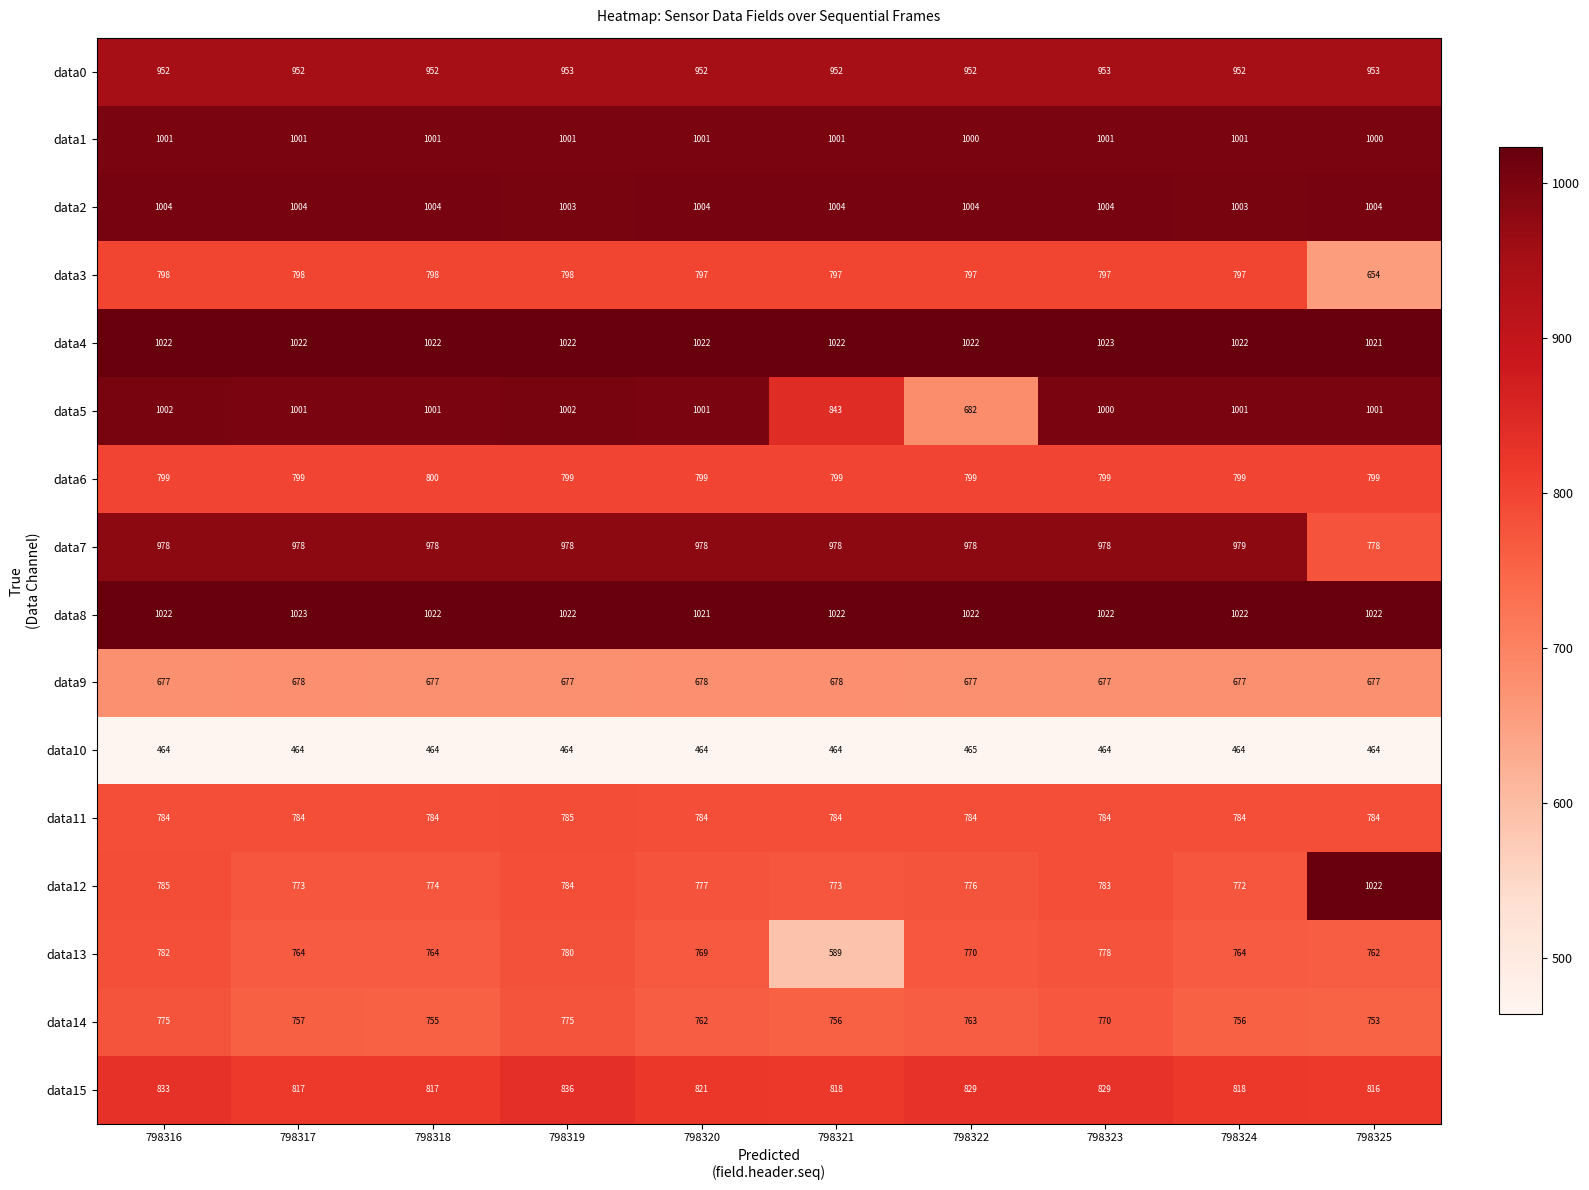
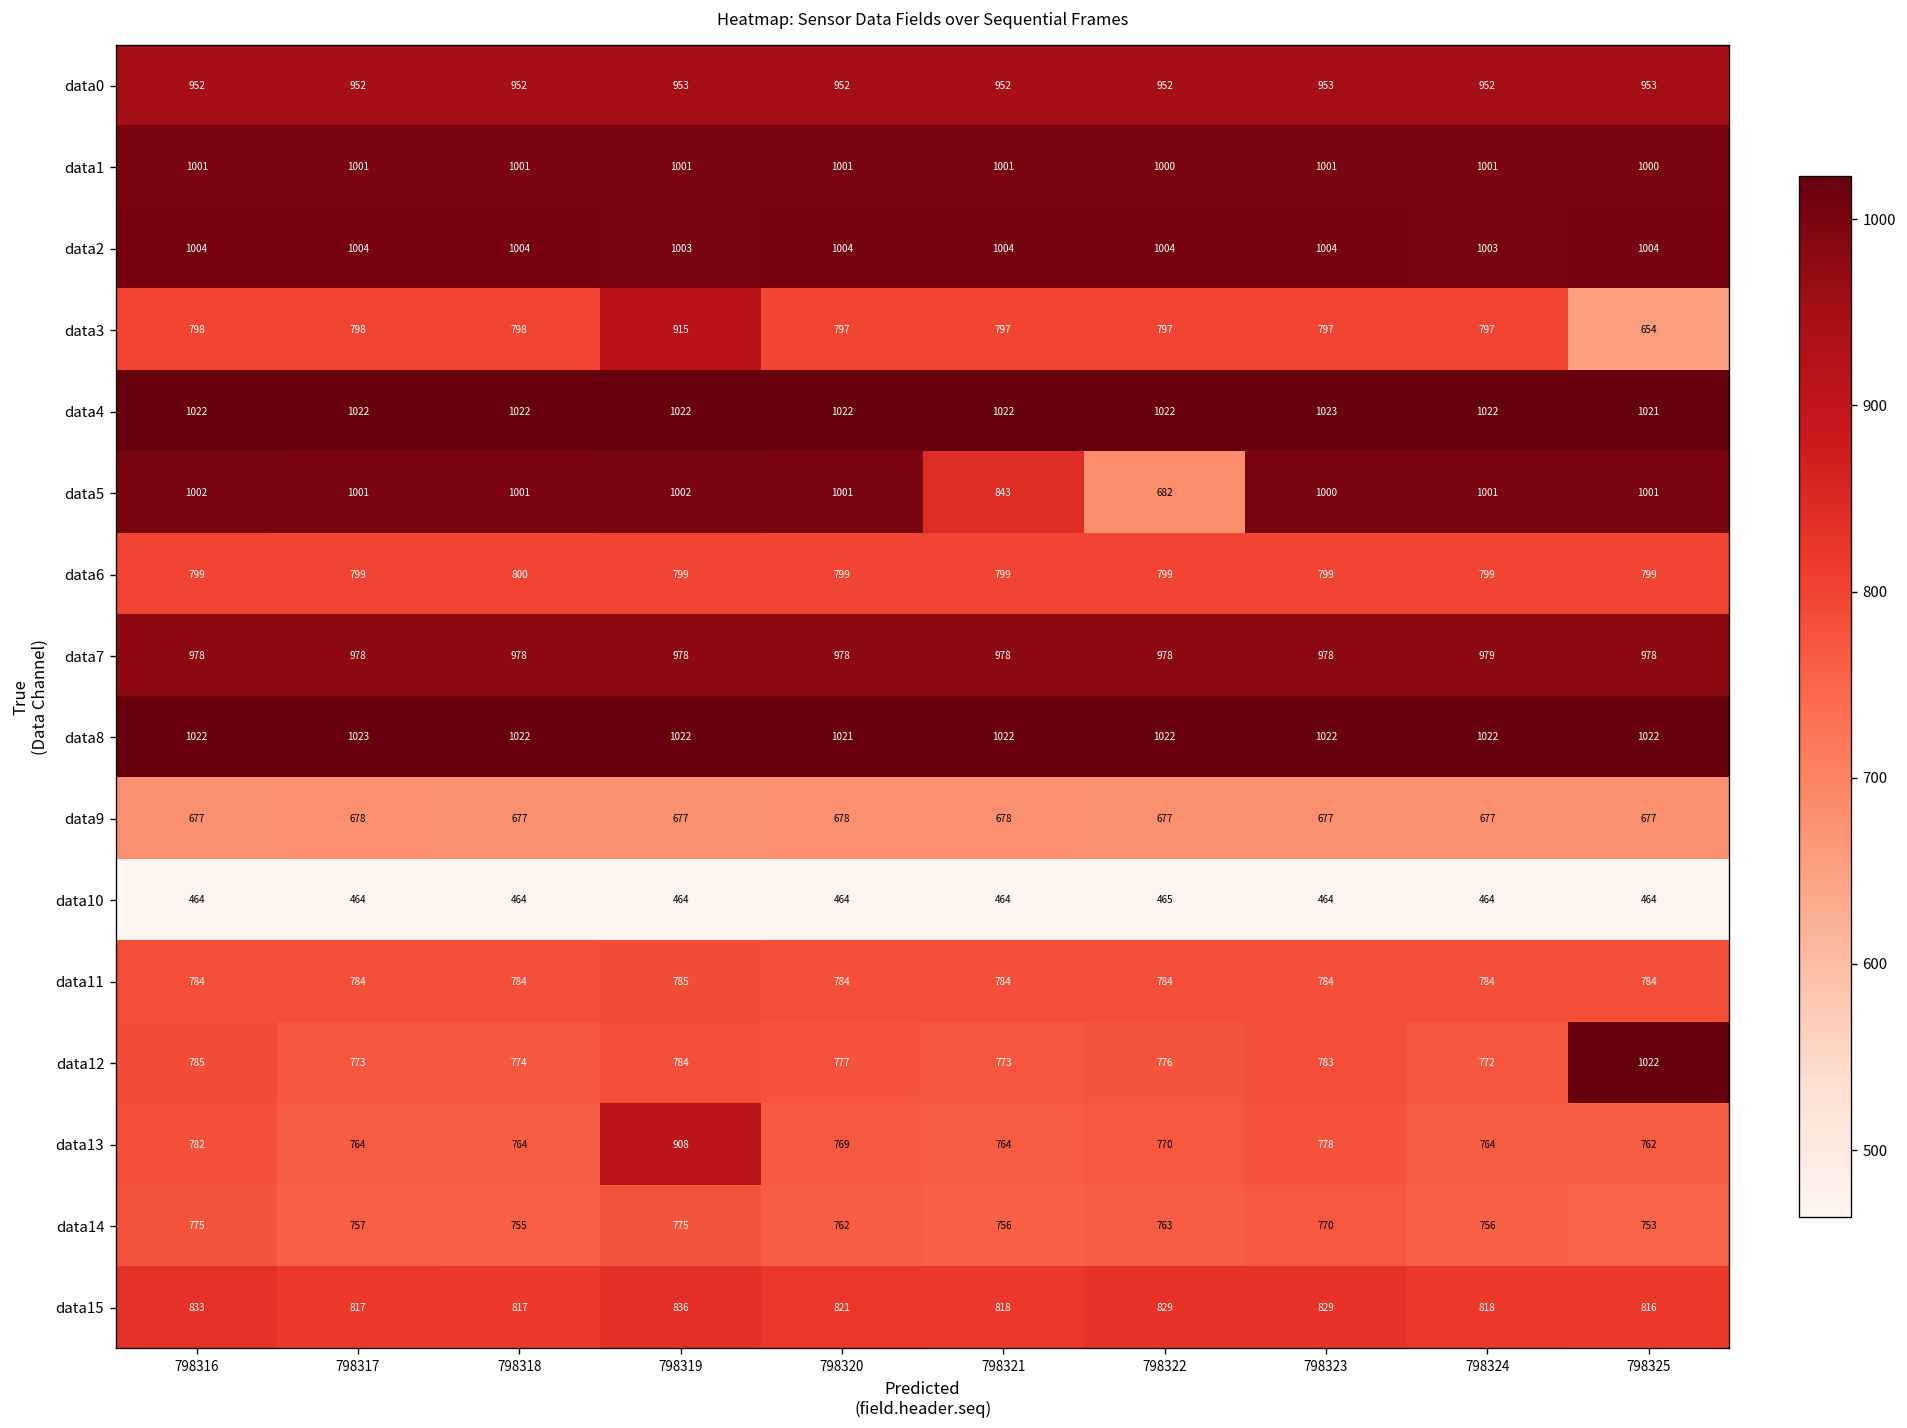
  {
    "data0": {
      "798316": 952,
      "798317": 952,
      "798318": 952,
      "798319": 953,
      "798320": 952,
      "798321": 952,
      "798322": 952,
      "798323": 953,
      "798324": 952,
      "798325": 953
    },
    "data1": {
      "798316": 1001,
      "798317": 1001,
      "798318": 1001,
      "798319": 1001,
      "798320": 1001,
      "798321": 1001,
      "798322": 1000,
      "798323": 1001,
      "798324": 1001,
      "798325": 1000
    },
    "data2": {
      "798316": 1004,
      "798317": 1004,
      "798318": 1004,
      "798319": 1003,
      "798320": 1004,
      "798321": 1004,
      "798322": 1004,
      "798323": 1004,
      "798324": 1003,
      "798325": 1004
    },
    "data3": {
      "798316": 798,
      "798317": 798,
      "798318": 798,
-     "798319": 798,
+     "798319": 915,
      "798320": 797,
      "798321": 797,
      "798322": 797,
      "798323": 797,
      "798324": 797,
      "798325": 654
    },
    "data4": {
      "798316": 1022,
      "798317": 1022,
      "798318": 1022,
      "798319": 1022,
      "798320": 1022,
      "798321": 1022,
      "798322": 1022,
      "798323": 1023,
      "798324": 1022,
      "798325": 1021
    },
    "data5": {
      "798316": 1002,
      "798317": 1001,
      "798318": 1001,
      "798319": 1002,
      "798320": 1001,
      "798321": 843,
      "798322": 682,
      "798323": 1000,
      "798324": 1001,
      "798325": 1001
    },
    "data6": {
      "798316": 799,
      "798317": 799,
      "798318": 800,
      "798319": 799,
      "798320": 799,
      "798321": 799,
      "798322": 799,
      "798323": 799,
      "798324": 799,
      "798325": 799
    },
    "data7": {
      "798316": 978,
      "798317": 978,
      "798318": 978,
      "798319": 978,
      "798320": 978,
      "798321": 978,
      "798322": 978,
      "798323": 978,
      "798324": 979,
-     "798325": 778
+     "798325": 978
    },
    "data8": {
      "798316": 1022,
      "798317": 1023,
      "798318": 1022,
      "798319": 1022,
      "798320": 1021,
      "798321": 1022,
      "798322": 1022,
      "798323": 1022,
      "798324": 1022,
      "798325": 1022
    },
    "data9": {
      "798316": 677,
      "798317": 678,
      "798318": 677,
      "798319": 677,
      "798320": 678,
      "798321": 678,
      "798322": 677,
      "798323": 677,
      "798324": 677,
      "798325": 677
    },
    "data10": {
      "798316": 464,
      "798317": 464,
      "798318": 464,
      "798319": 464,
      "798320": 464,
      "798321": 464,
      "798322": 465,
      "798323": 464,
      "798324": 464,
      "798325": 464
    },
    "data11": {
      "798316": 784,
      "798317": 784,
      "798318": 784,
      "798319": 785,
      "798320": 784,
      "798321": 784,
      "798322": 784,
      "798323": 784,
      "798324": 784,
      "798325": 784
    },
    "data12": {
      "798316": 785,
      "798317": 773,
      "798318": 774,
      "798319": 784,
      "798320": 777,
      "798321": 773,
      "798322": 776,
      "798323": 783,
      "798324": 772,
      "798325": 1022
    },
    "data13": {
      "798316": 782,
      "798317": 764,
      "798318": 764,
-     "798319": 780,
+     "798319": 908,
      "798320": 769,
-     "798321": 589,
+     "798321": 764,
      "798322": 770,
      "798323": 778,
      "798324": 764,
      "798325": 762
    },
    "data14": {
      "798316": 775,
      "798317": 757,
      "798318": 755,
      "798319": 775,
      "798320": 762,
      "798321": 756,
      "798322": 763,
      "798323": 770,
      "798324": 756,
      "798325": 753
    },
    "data15": {
      "798316": 833,
      "798317": 817,
      "798318": 817,
      "798319": 836,
      "798320": 821,
      "798321": 818,
      "798322": 829,
      "798323": 829,
      "798324": 818,
      "798325": 816
    }
  }
